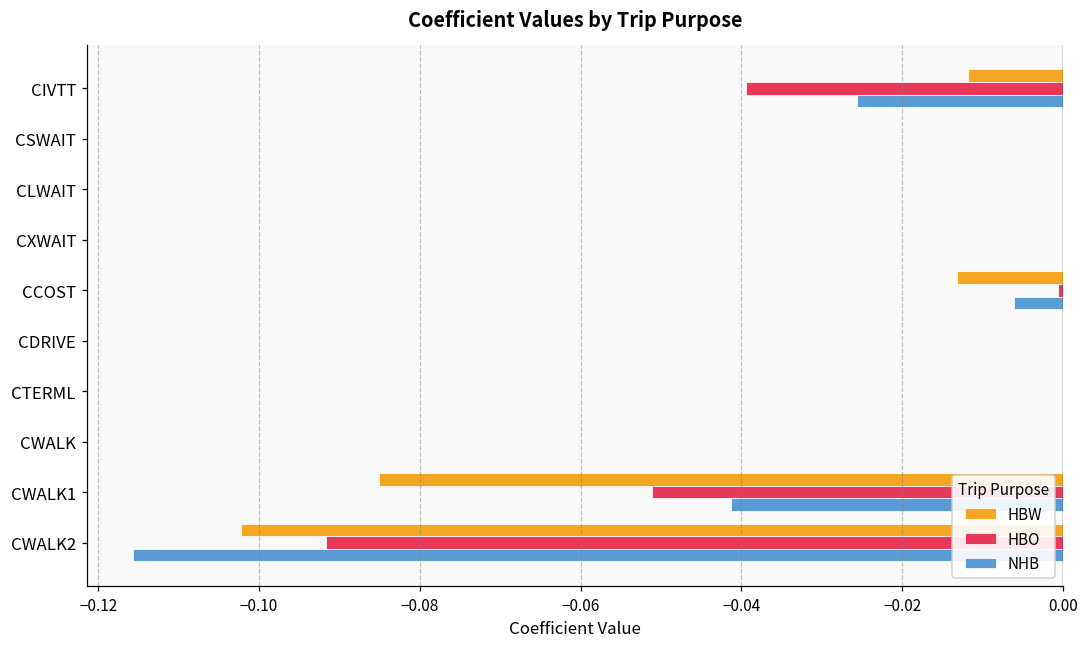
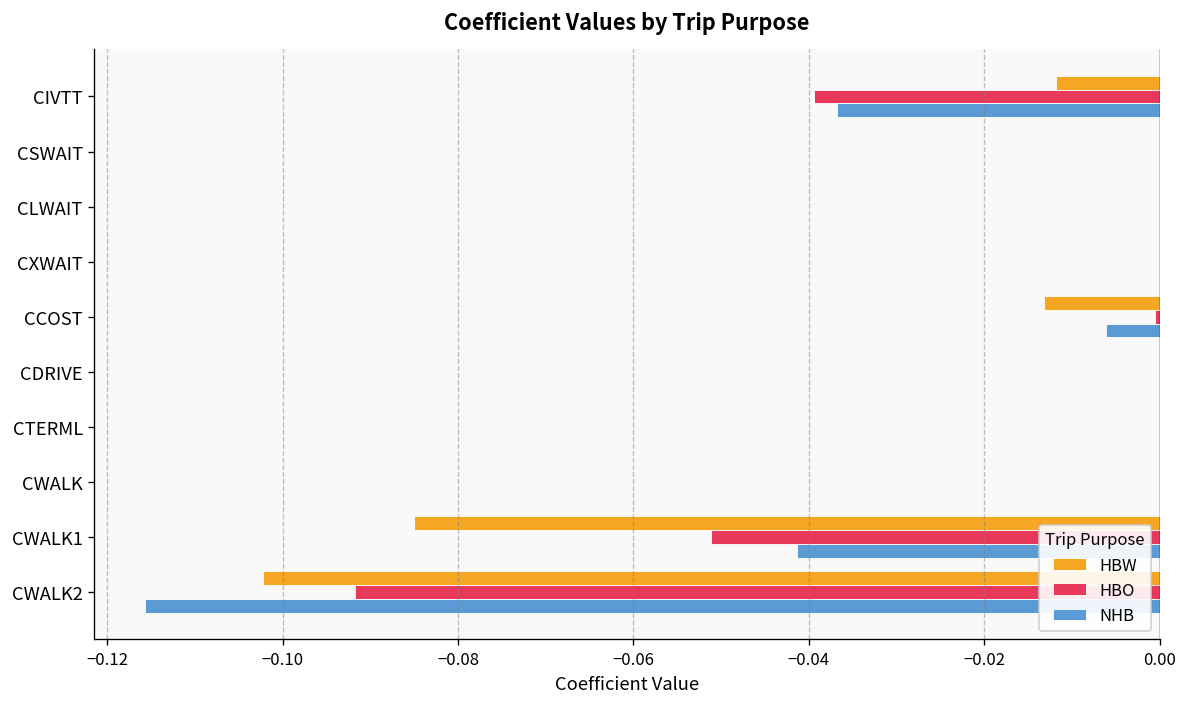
  {
    "HBW": {
      "CIVTT": -0.012,
      "CSWAIT": 0.000,
      "CLWAIT": 0.000,
      "CXWAIT": 0.000,
      "CCOST": -0.013,
      "CDRIVE": 0.000,
      "CTERML": 0.000,
      "CWALK": 0.000,
      "CWALK1": -0.085,
      "CWALK2": -0.102
    },
    "HBO": {
      "CIVTT": -0.039,
      "CSWAIT": 0.000,
      "CLWAIT": 0.000,
      "CXWAIT": 0.000,
      "CCOST": -0.001,
      "CDRIVE": 0.000,
      "CTERML": 0.000,
      "CWALK": 0.000,
      "CWALK1": -0.051,
      "CWALK2": -0.092
    },
    "NHB": {
-     "CIVTT": -0.026,
+     "CIVTT": -0.037,
      "CSWAIT": 0.000,
      "CLWAIT": 0.000,
      "CXWAIT": 0.000,
      "CCOST": -0.006,
      "CDRIVE": 0.000,
      "CTERML": 0.000,
      "CWALK": 0.000,
      "CWALK1": -0.041,
      "CWALK2": -0.116
    }
  }
